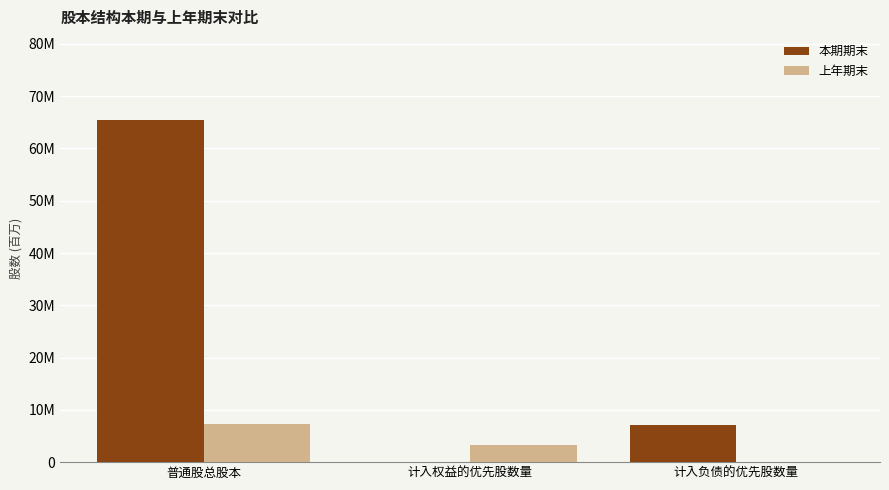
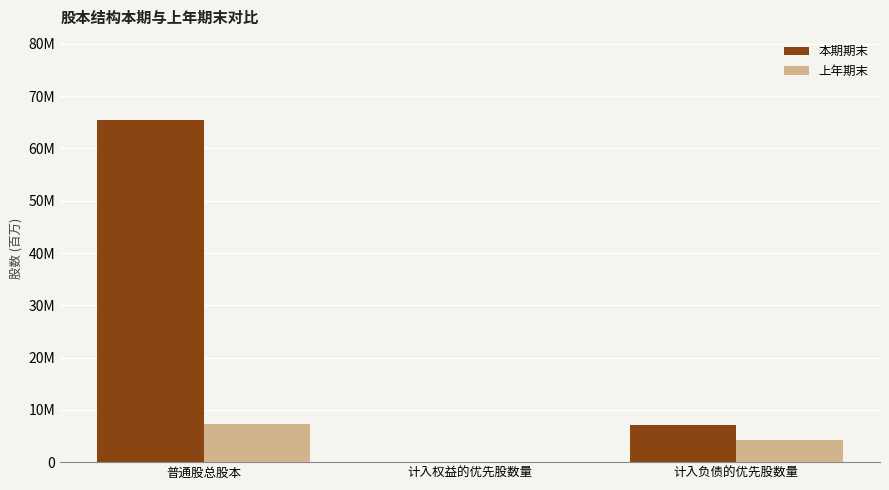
  {
    "本期期末": {
      "普通股总股本": 66000000,
      "计入权益的优先股数量": 0,
      "计入负债的优先股数量": 7000000
    },
    "上年期末": {
      "普通股总股本": 7000000,
-     "计入权益的优先股数量": 3000000,
-     "计入负债的优先股数量": 0
+     "计入权益的优先股数量": 0,
+     "计入负债的优先股数量": 4000000
    }
  }
